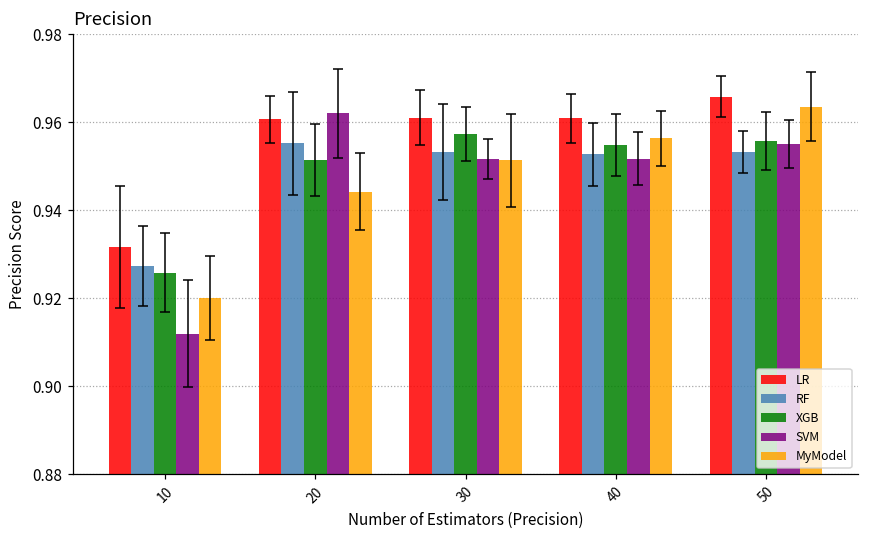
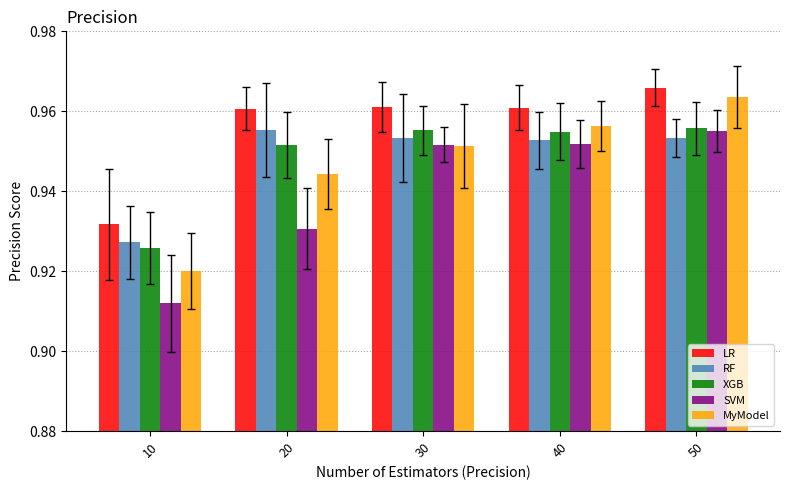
  {
    "LR": {
      "10": 0.932,
      "20": 0.961,
      "30": 0.961,
      "40": 0.961,
      "50": 0.966
    },
    "XGB": {
      "10": 0.926,
      "20": 0.952,
-     "30": 0.957,
+     "30": 0.955,
      "40": 0.955,
      "50": 0.956
    },
    "SVM": {
      "10": 0.912,
-     "20": 0.962,
+     "20": 0.931,
      "30": 0.952,
      "40": 0.952,
      "50": 0.955
    },
    "MyModel": {
      "10": 0.920,
      "20": 0.944,
      "30": 0.951,
      "40": 0.956,
      "50": 0.964
    }
  }
